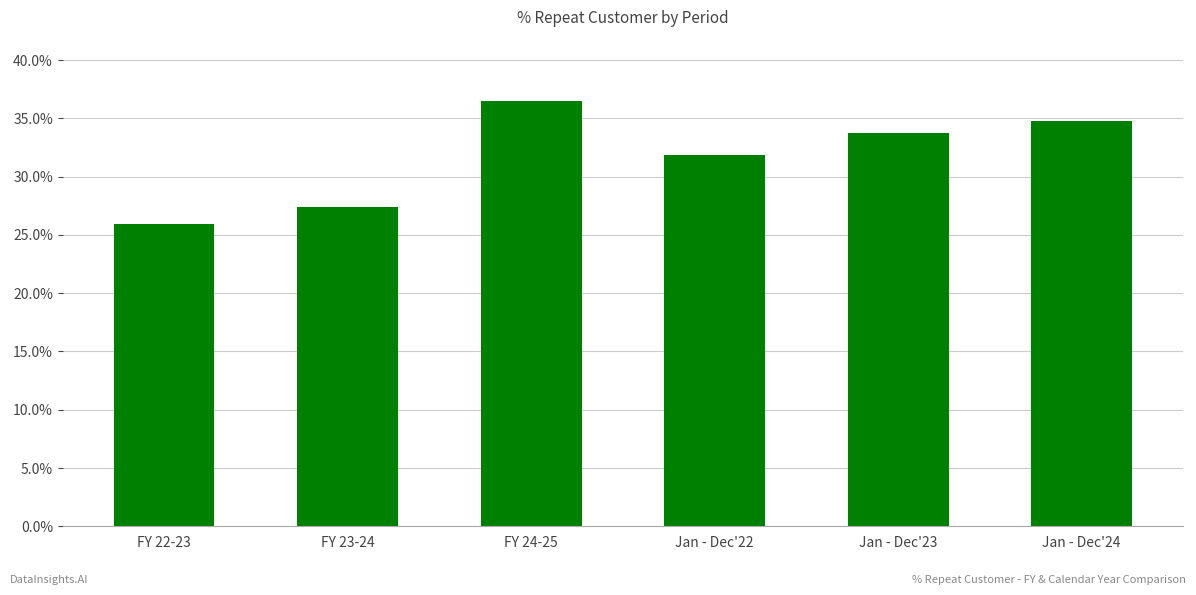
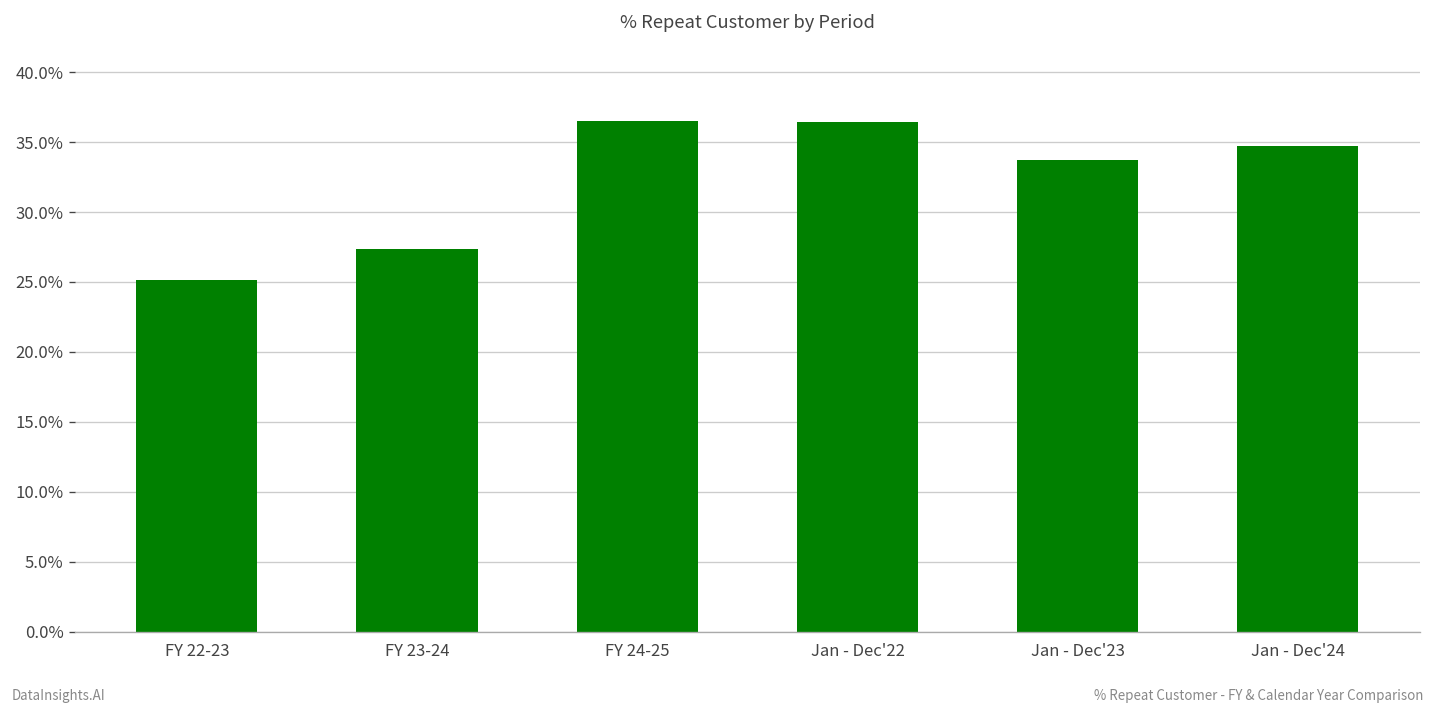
  {
-   "FY 22-23": "26.0%",
+   "FY 22-23": "25.1%",
    "FY 23-24": "27.4%",
    "FY 24-25": "36.5%",
-   "Jan - Dec'22": "31.8%",
+   "Jan - Dec'22": "36.4%",
    "Jan - Dec'23": "33.7%",
    "Jan - Dec'24": "34.8%"
  }
